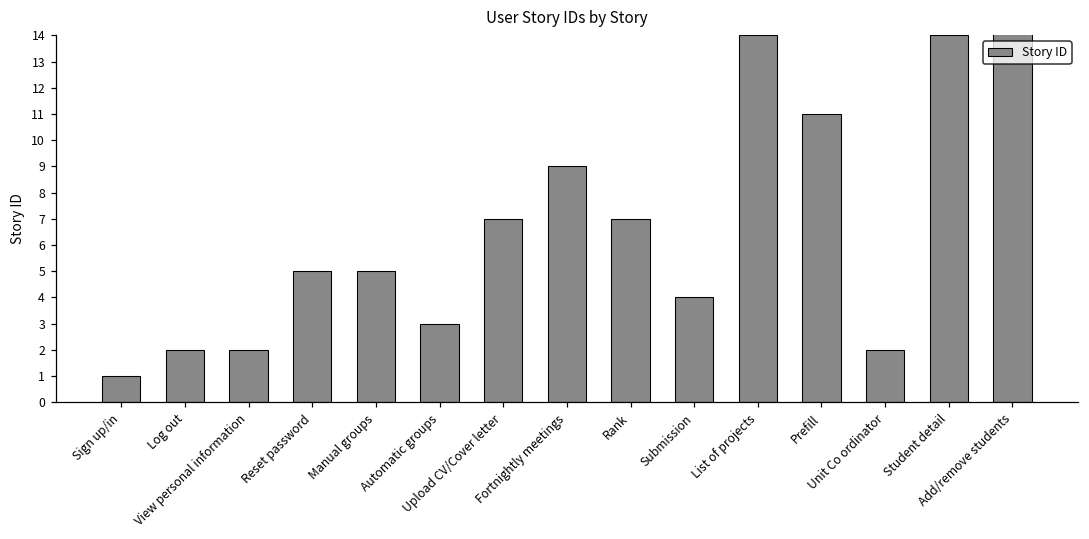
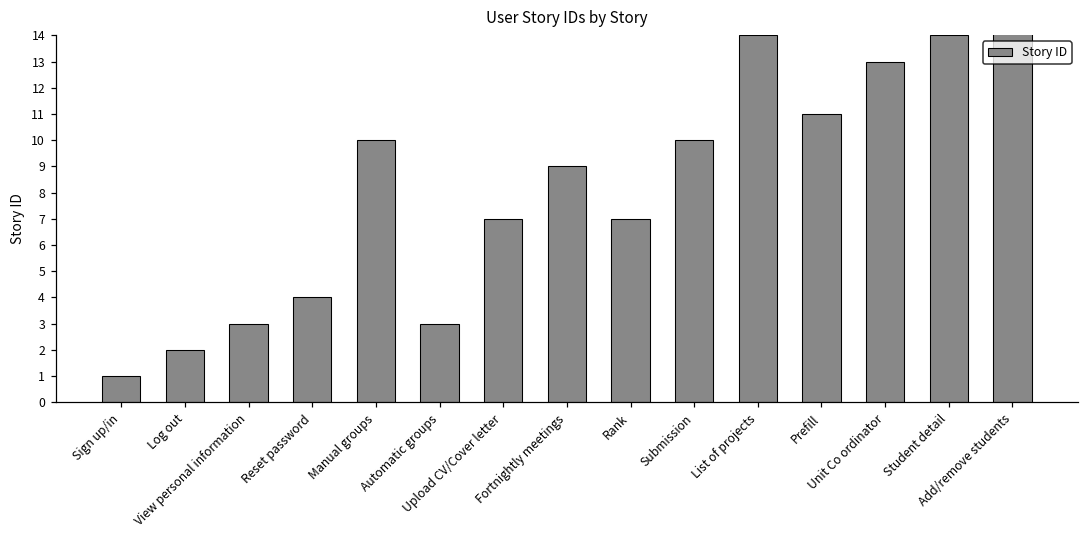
  {
    "Sign up/in": 1,
    "Log out": 2,
-   "View personal information": 2,
-   "Reset password": 5,
-   "Manual groups": 5,
+   "View personal information": 3,
+   "Reset password": 4,
+   "Manual groups": 10,
    "Automatic groups": 3,
    "Upload CV/Cover letter": 7,
    "Fortnightly meetings": 9,
    "Rank": 7,
-   "Submission": 4,
+   "Submission": 10,
    "List of projects": 14,
    "Prefill": 11,
-   "Unit Co ordinator": 2,
+   "Unit Co ordinator": 13,
    "Student detail": 14
  }
